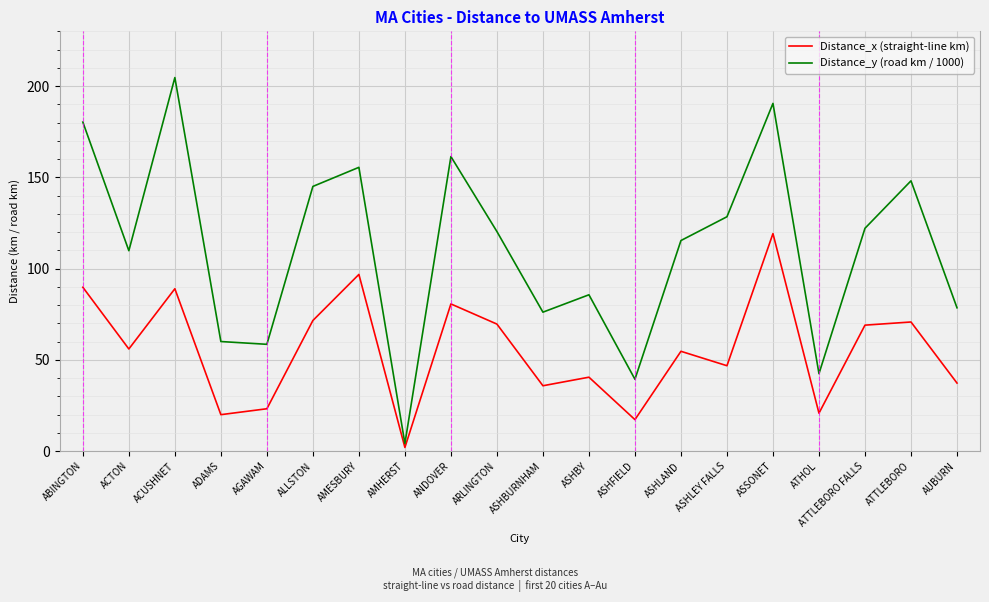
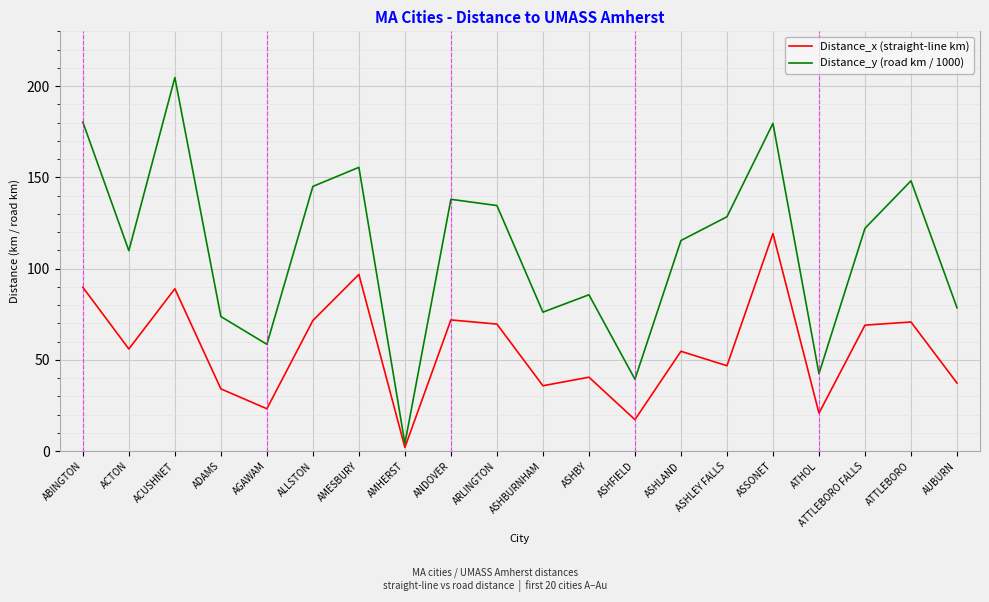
  {
    "Distance_x (straight-line km)": {
      "ABINGTON": 90,
      "ACTON": 56,
      "ACUSHNET": 89,
-     "ADAMS": 20,
+     "ADAMS": 34,
      "AGAWAM": 23,
      "ALLSTON": 72,
      "AMESBURY": 97,
      "AMHERST": 2,
-     "ANDOVER": 81,
+     "ANDOVER": 72,
      "ARLINGTON": 70,
      "ASHBURNHAM": 36,
      "ASHBY": 41,
      "ASHFIELD": 17,
      "ASHLAND": 55,
      "ASHLEY FALLS": 47,
      "ASSONET": 119,
      "ATHOL": 21,
      "ATTLEBORO FALLS": 69,
      "ATTLEBORO": 71,
      "AUBURN": 37
    },
    "Distance_y (road km / 1000)": {
      "ABINGTON": 180,
      "ACTON": 110,
      "ACUSHNET": 205,
-     "ADAMS": 60,
+     "ADAMS": 74,
      "AGAWAM": 59,
      "ALLSTON": 145,
      "AMESBURY": 156,
      "AMHERST": 4,
-     "ANDOVER": 161,
-     "ARLINGTON": 120,
+     "ANDOVER": 138,
+     "ARLINGTON": 135,
      "ASHBURNHAM": 76,
      "ASHBY": 86,
      "ASHFIELD": 39,
      "ASHLAND": 115,
      "ASHLEY FALLS": 128,
-     "ASSONET": 191,
+     "ASSONET": 180,
      "ATHOL": 42,
      "ATTLEBORO FALLS": 122,
      "ATTLEBORO": 148,
      "AUBURN": 79
    }
  }
